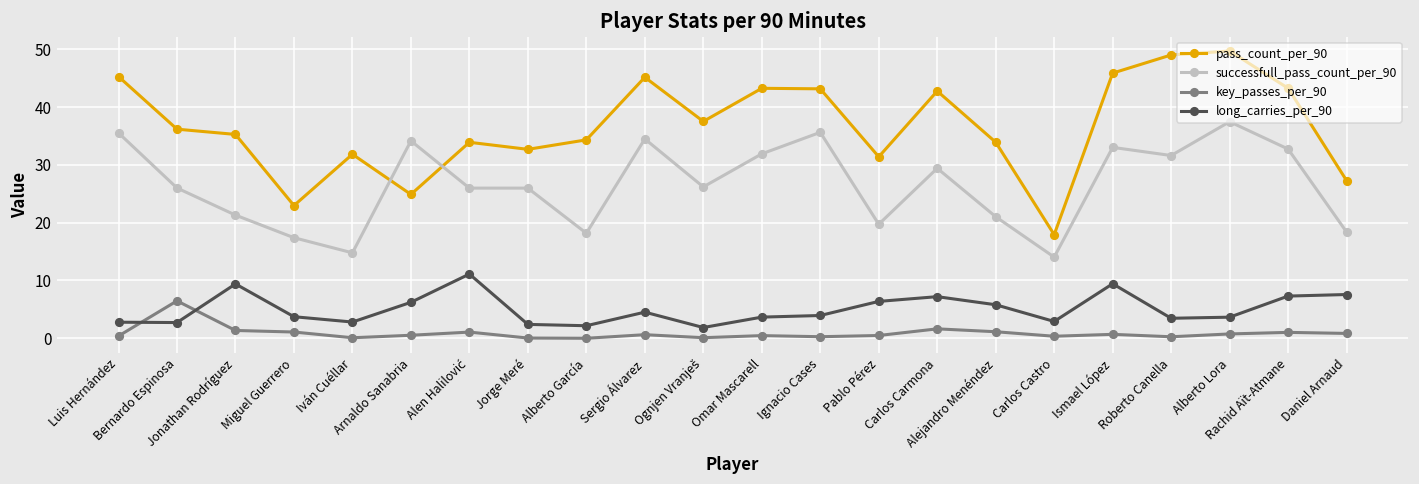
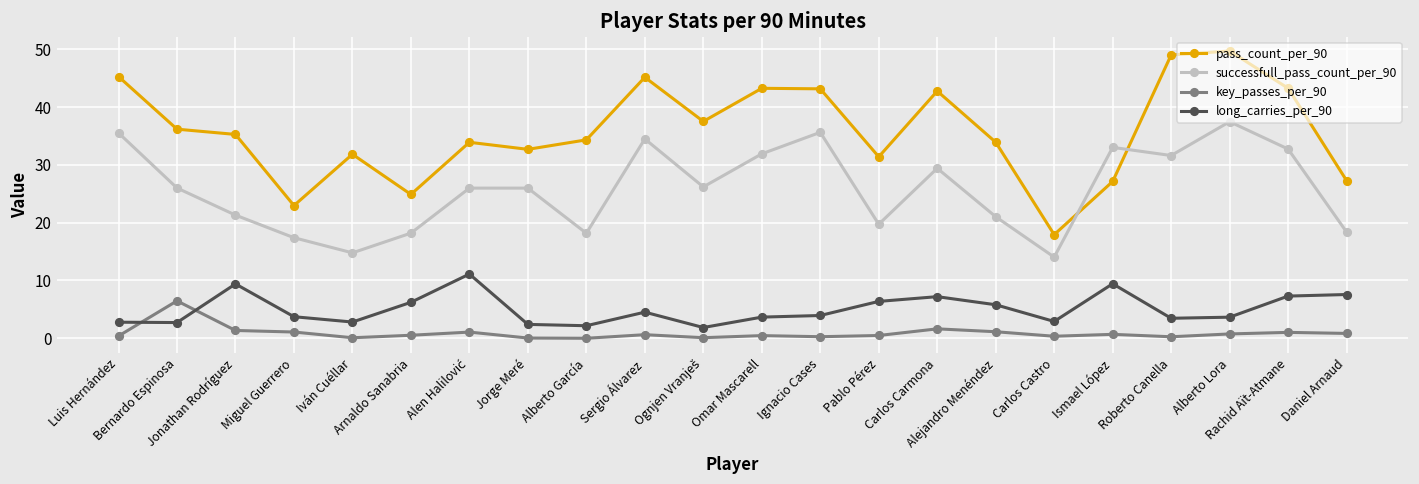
  {
    "pass_count_per_90": {
      "Luis Hernández": 45,
      "Bernardo Espinosa": 36,
      "Jonathan Rodríguez": 35,
      "Miguel Guerrero": 23,
      "Iván Cuéllar": 32,
      "Arnaldo Sanabria": 25,
      "Alen Halilović": 34,
      "Jorge Meré": 33,
      "Alberto García": 34,
      "Sergio Álvarez": 45,
      "Ognjen Vranješ": 38,
      "Omar Mascarell": 43,
      "Ignacio Cases": 43,
      "Pablo Pérez": 31,
      "Carlos Carmona": 43,
      "Alejandro Menéndez": 34,
      "Carlos Castro": 18,
-     "Ismael López": 46,
+     "Ismael López": 27,
      "Roberto Canella": 49,
      "Daniel Arnaud": 27
    },
    "successfull_pass_count_per_90": {
      "Luis Hernández": 36,
      "Bernardo Espinosa": 26,
      "Jonathan Rodríguez": 21,
      "Miguel Guerrero": 17,
      "Iván Cuéllar": 15,
-     "Arnaldo Sanabria": 34,
+     "Arnaldo Sanabria": 18,
      "Alen Halilović": 26,
      "Jorge Meré": 26,
      "Alberto García": 18,
      "Sergio Álvarez": 34,
      "Ognjen Vranješ": 26,
      "Omar Mascarell": 32,
      "Ignacio Cases": 36,
      "Pablo Pérez": 20,
      "Carlos Carmona": 29,
      "Alejandro Menéndez": 21,
      "Carlos Castro": 14,
      "Ismael López": 33,
      "Roberto Canella": 32,
      "Alberto Lora": 37,
      "Rachid Aït-Atmane": 33,
      "Daniel Arnaud": 18
    },
    "key_passes_per_90": {
      "Luis Hernández": 0,
      "Bernardo Espinosa": 6,
      "Jonathan Rodríguez": 1,
      "Miguel Guerrero": 1,
      "Iván Cuéllar": 0,
      "Arnaldo Sanabria": 1,
      "Alen Halilović": 1,
      "Jorge Meré": 0,
      "Alberto García": 0,
      "Sergio Álvarez": 1,
      "Ognjen Vranješ": 0,
      "Omar Mascarell": 0,
      "Ignacio Cases": 0,
      "Pablo Pérez": 0,
      "Carlos Carmona": 2,
      "Alejandro Menéndez": 1,
      "Carlos Castro": 0,
      "Ismael López": 1,
      "Roberto Canella": 0,
      "Alberto Lora": 1,
      "Rachid Aït-Atmane": 1,
      "Daniel Arnaud": 1
    },
    "long_carries_per_90": {
      "Luis Hernández": 3,
      "Bernardo Espinosa": 3,
      "Jonathan Rodríguez": 9,
      "Miguel Guerrero": 4,
      "Iván Cuéllar": 3,
      "Arnaldo Sanabria": 6,
      "Alen Halilović": 11,
      "Jorge Meré": 2,
      "Alberto García": 2,
      "Sergio Álvarez": 5,
      "Ognjen Vranješ": 2,
      "Omar Mascarell": 4,
      "Ignacio Cases": 4,
      "Pablo Pérez": 6,
      "Carlos Carmona": 7,
      "Alejandro Menéndez": 6,
      "Carlos Castro": 3,
      "Ismael López": 9,
      "Roberto Canella": 3,
      "Alberto Lora": 4,
      "Rachid Aït-Atmane": 7,
      "Daniel Arnaud": 8
    }
  }
